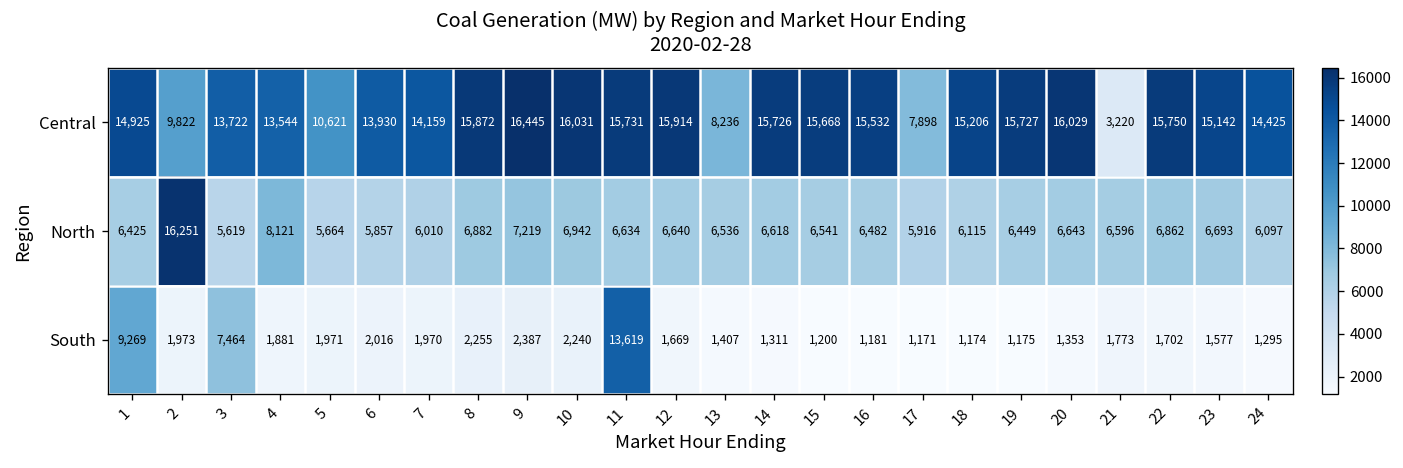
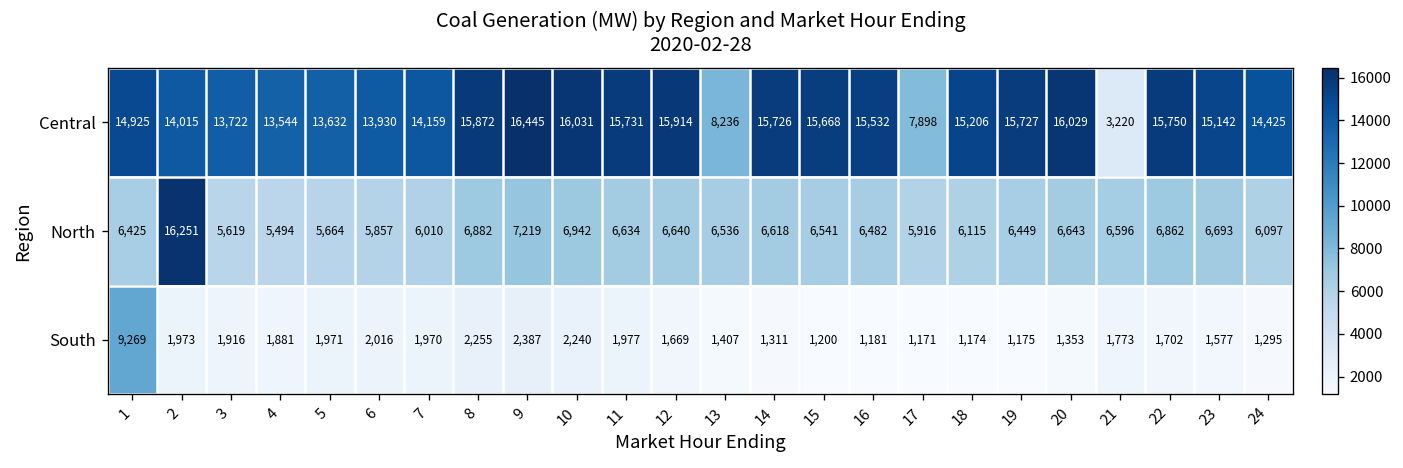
  {
    "Central": {
      "1": "14,925",
-     "2": "9,822",
+     "2": "14,015",
      "3": "13,722",
      "4": "13,544",
-     "5": "10,621",
+     "5": "13,632",
      "6": "13,930",
      "7": "14,159",
      "8": "15,872",
      "9": "16,445",
      "10": "16,031",
      "11": "15,731",
      "12": "15,914",
      "13": "8,236",
      "14": "15,726",
      "15": "15,668",
      "16": "15,532",
      "17": "7,898",
      "18": "15,206",
      "19": "15,727",
      "20": "16,029",
      "21": "3,220",
      "22": "15,750",
      "23": "15,142",
      "24": "14,425"
    },
    "North": {
      "1": "6,425",
      "2": "16,251",
      "3": "5,619",
-     "4": "8,121",
+     "4": "5,494",
      "5": "5,664",
      "6": "5,857",
      "7": "6,010",
      "8": "6,882",
      "9": "7,219",
      "10": "6,942",
      "11": "6,634",
      "12": "6,640",
      "13": "6,536",
      "14": "6,618",
      "15": "6,541",
      "16": "6,482",
      "17": "5,916",
      "18": "6,115",
      "19": "6,449",
      "20": "6,643",
      "21": "6,596",
      "22": "6,862",
      "23": "6,693",
      "24": "6,097"
    },
    "South": {
      "1": "9,269",
      "2": "1,973",
-     "3": "7,464",
+     "3": "1,916",
      "4": "1,881",
      "5": "1,971",
      "6": "2,016",
      "7": "1,970",
      "8": "2,255",
      "9": "2,387",
      "10": "2,240",
-     "11": "13,619",
+     "11": "1,977",
      "12": "1,669",
      "13": "1,407",
      "14": "1,311",
      "15": "1,200",
      "16": "1,181",
      "17": "1,171",
      "18": "1,174",
      "19": "1,175",
      "20": "1,353",
      "21": "1,773",
      "22": "1,702",
      "23": "1,577",
      "24": "1,295"
    }
  }
